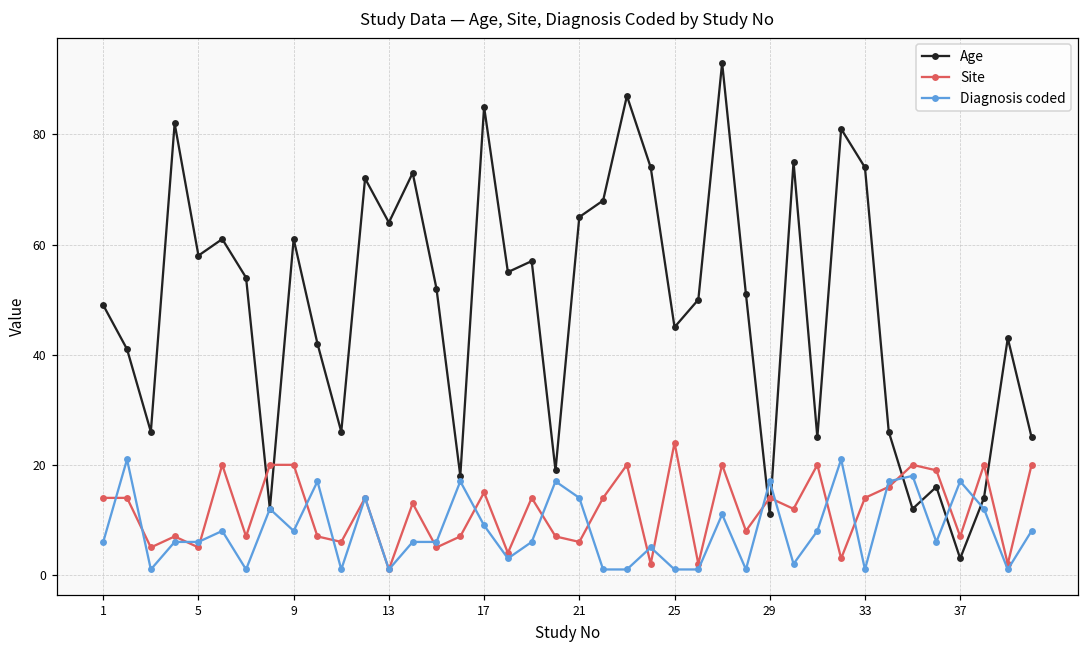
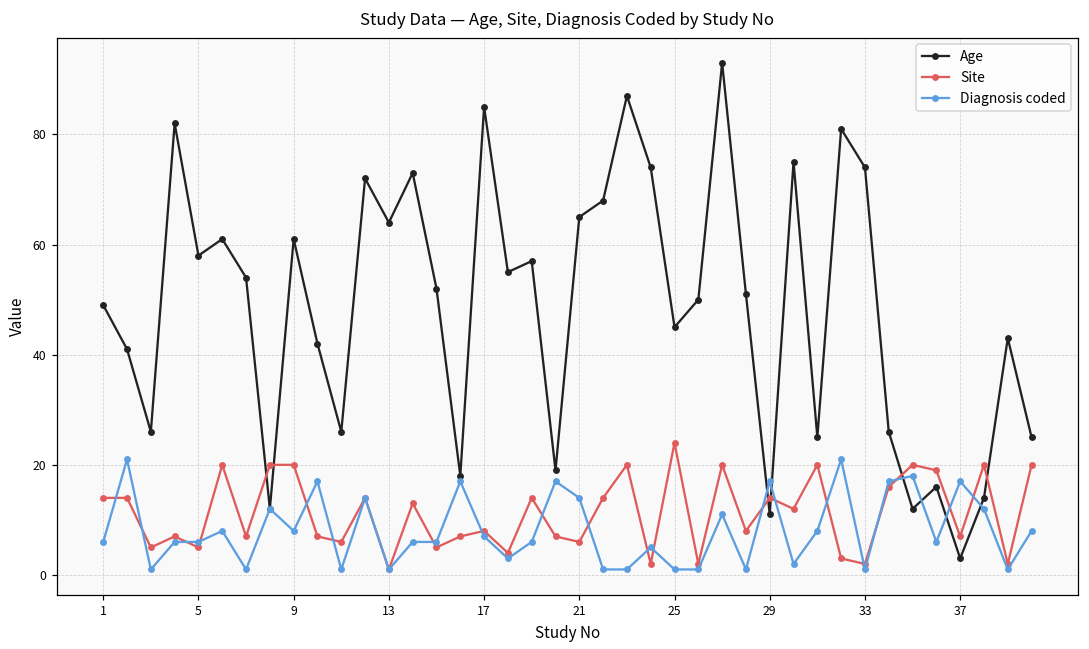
  {
    "Age": {
      "1": 49,
      "5": 58,
      "9": 61,
      "13": 64,
      "17": 85,
      "21": 65,
      "25": 45,
      "29": 11,
      "33": 74,
      "37": 3
    },
    "Site": {
      "1": 14,
      "5": 5,
      "9": 20,
-     "17": 15,
+     "17": 8,
      "21": 6,
      "25": 24,
      "29": 14,
-     "33": 14,
+     "33": 2,
      "37": 7
    },
    "Diagnosis coded": {
      "1": 6,
      "5": 6,
      "9": 8,
-     "17": 9,
+     "17": 7,
      "21": 14,
      "25": 1,
      "29": 17,
      "33": 1,
      "37": 17
    }
  }
